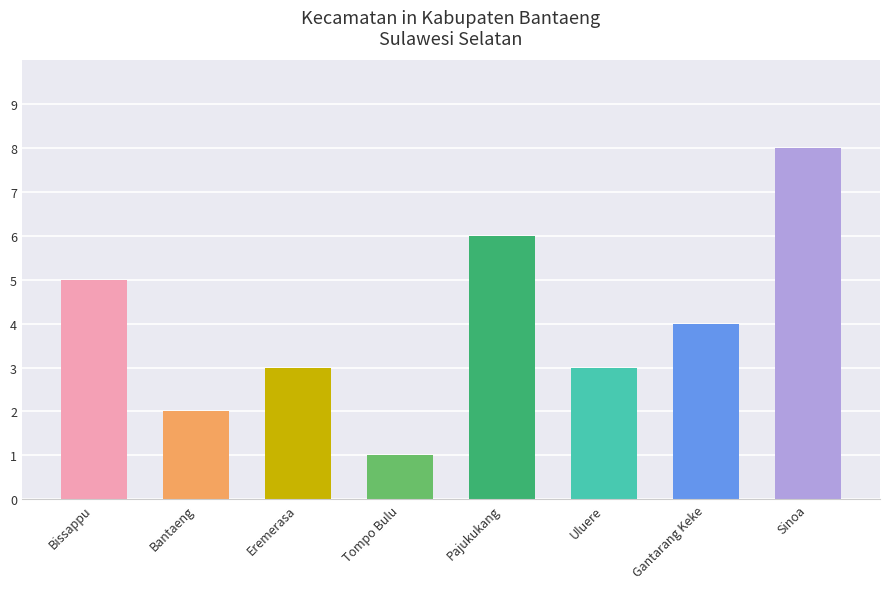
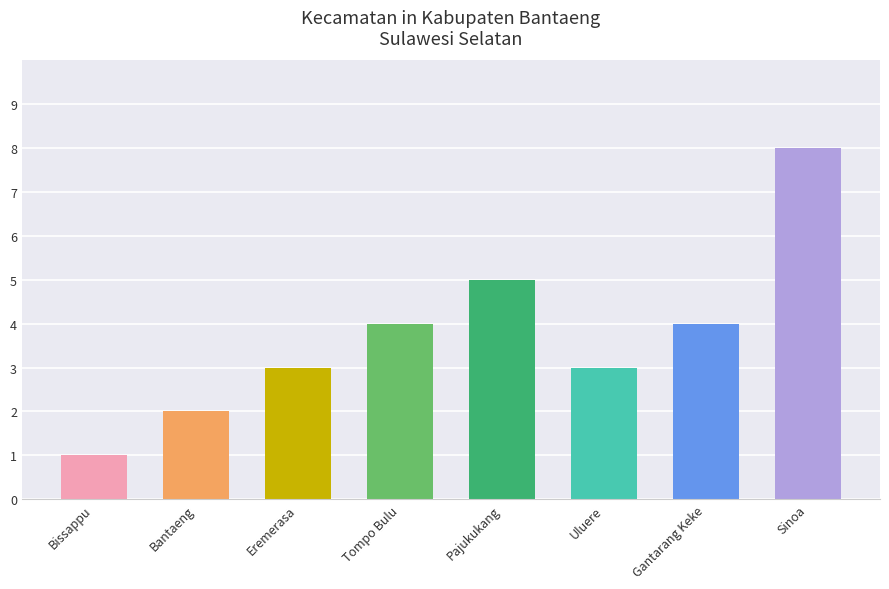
  {
-   "Bissappu": 5,
+   "Bissappu": 1,
    "Bantaeng": 2,
    "Eremerasa": 3,
-   "Tompo Bulu": 1,
-   "Pajukukang": 6,
+   "Tompo Bulu": 4,
+   "Pajukukang": 5,
    "Uluere": 3,
    "Gantarang Keke": 4,
    "Sinoa": 8
  }
